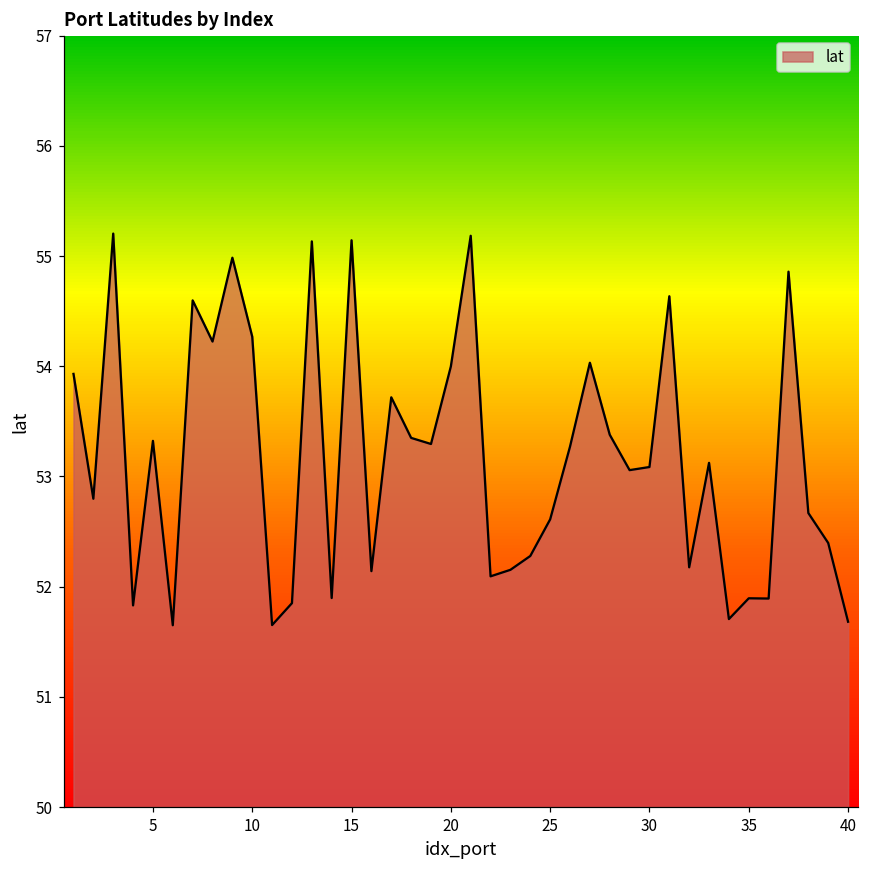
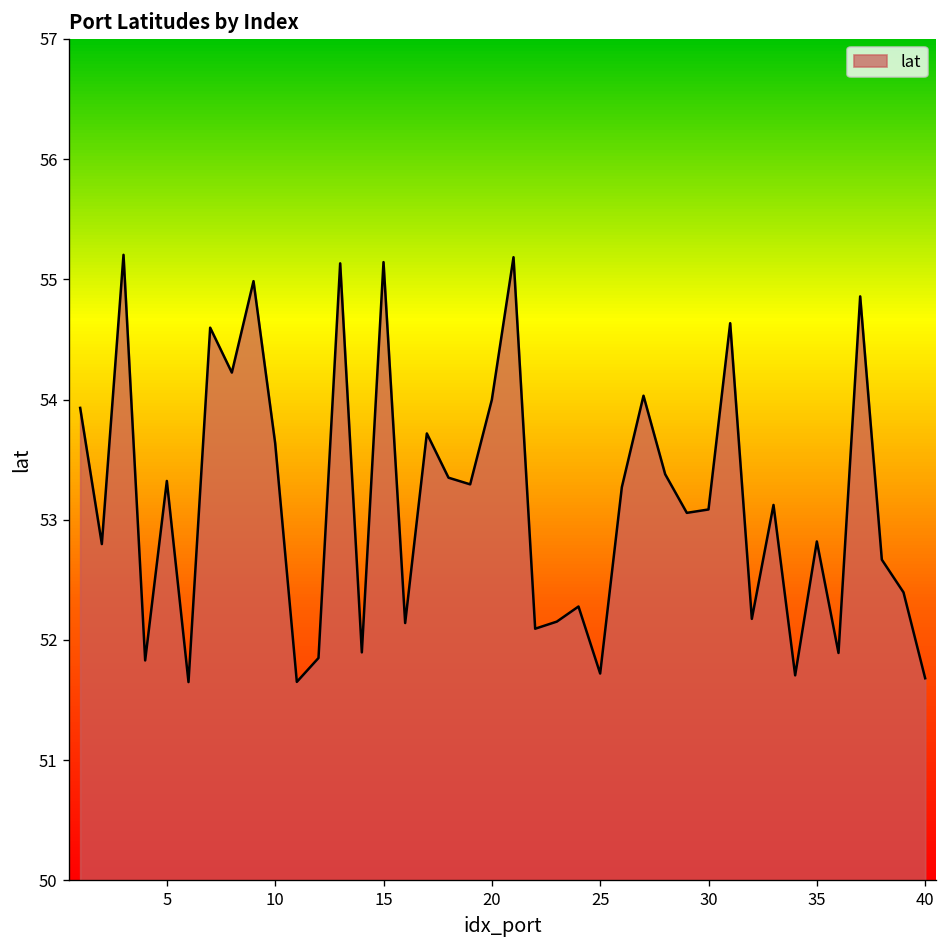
  {
    "5": 53.32,
-   "10": 54.27,
+   "10": 53.64,
    "15": 55.14,
    "20": 54.00,
-   "25": 52.61,
+   "25": 51.72,
    "30": 53.09,
-   "35": 51.89,
+   "35": 52.82,
    "40": 51.68
  }
